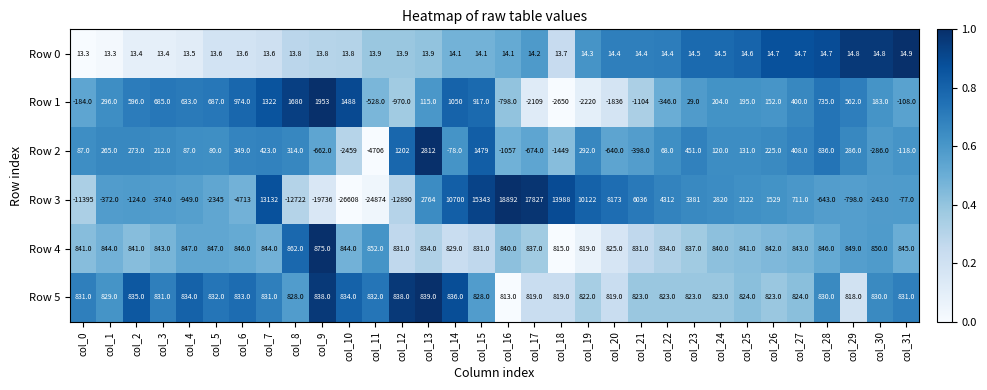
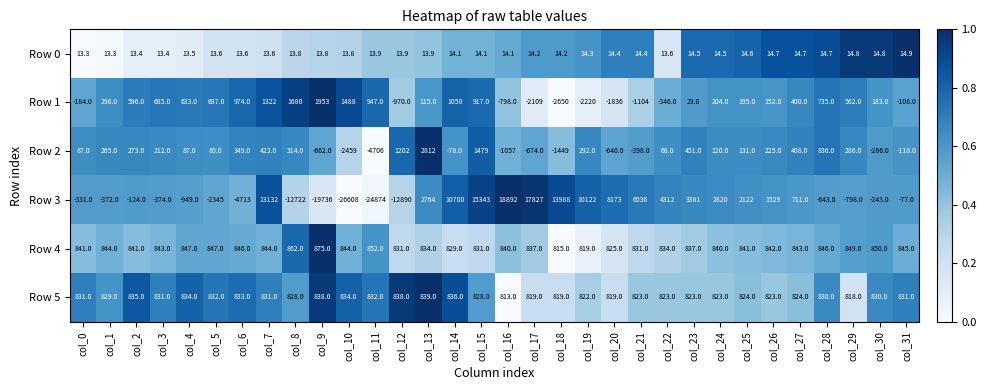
  {
    "Row 0": {
      "col_0": 13.3,
      "col_1": 13.3,
      "col_2": 13.4,
      "col_3": 13.4,
      "col_4": 13.5,
      "col_5": 13.6,
      "col_6": 13.6,
      "col_7": 13.6,
      "col_8": 13.8,
      "col_9": 13.8,
      "col_10": 13.8,
      "col_11": 13.9,
      "col_12": 13.9,
      "col_13": 13.9,
      "col_14": 14.1,
      "col_15": 14.1,
      "col_16": 14.1,
      "col_17": 14.2,
-     "col_18": 13.7,
+     "col_18": 14.2,
      "col_19": 14.3,
      "col_20": 14.4,
      "col_21": 14.4,
-     "col_22": 14.4,
+     "col_22": 13.6,
      "col_23": 14.5,
      "col_24": 14.5,
      "col_25": 14.6,
      "col_26": 14.7,
      "col_27": 14.7,
      "col_28": 14.7,
      "col_29": 14.8,
      "col_30": 14.8,
      "col_31": 14.9
    },
    "Row 1": {
      "col_0": -184.0,
      "col_1": 296.0,
      "col_2": 596.0,
      "col_3": 685.0,
      "col_4": 633.0,
      "col_5": 687.0,
      "col_6": 974.0,
      "col_7": 1322,
      "col_8": 1680,
      "col_9": 1953,
      "col_10": 1488,
-     "col_11": -528.0,
+     "col_11": 947.0,
      "col_12": -970.0,
      "col_13": 115.0,
      "col_14": 1050,
      "col_15": 917.0,
      "col_16": -798.0,
      "col_17": -2109,
      "col_18": -2650,
      "col_19": -2220,
      "col_20": -1836,
      "col_21": -1104,
      "col_22": -346.0,
      "col_23": 29.0,
      "col_24": 204.0,
      "col_25": 195.0,
      "col_26": 152.0,
      "col_27": 400.0,
      "col_28": 735.0,
      "col_29": 562.0,
      "col_30": 183.0,
      "col_31": -108.0
    },
    "Row 2": {
      "col_0": 87.0,
      "col_1": 265.0,
      "col_2": 273.0,
      "col_3": 212.0,
      "col_4": 87.0,
      "col_5": 80.0,
      "col_6": 349.0,
      "col_7": 423.0,
      "col_8": 314.0,
      "col_9": -662.0,
      "col_10": -2459,
      "col_11": -4706,
      "col_12": 1202,
      "col_13": 2812,
      "col_14": -78.0,
      "col_15": 1479,
      "col_16": -1057,
      "col_17": -674.0,
      "col_18": -1449,
      "col_19": 292.0,
      "col_20": -640.0,
      "col_21": -398.0,
      "col_22": 68.0,
      "col_23": 451.0,
      "col_24": 120.0,
      "col_25": 131.0,
      "col_26": 225.0,
      "col_27": 408.0,
      "col_28": 836.0,
      "col_29": 286.0,
      "col_30": -286.0,
      "col_31": -118.0
    },
    "Row 3": {
-     "col_0": -11395,
+     "col_0": -331.0,
      "col_1": -372.0,
      "col_2": -124.0,
      "col_3": -374.0,
      "col_4": -949.0,
      "col_5": -2345,
      "col_6": -4713,
      "col_7": 13132,
      "col_8": -12722,
      "col_9": -19736,
      "col_10": -26608,
      "col_11": -24874,
      "col_12": -12890,
      "col_13": 2764,
      "col_14": 10700,
      "col_15": 15343,
      "col_16": 18892,
      "col_17": 17827,
      "col_18": 13988,
      "col_19": 10122,
      "col_20": 8173,
      "col_21": 6036,
      "col_22": 4312,
      "col_23": 3381,
      "col_24": 2820,
      "col_25": 2122,
      "col_26": 1529,
      "col_27": 711.0,
      "col_28": -643.0,
      "col_29": -798.0,
      "col_30": -243.0,
      "col_31": -77.0
    },
    "Row 4": {
      "col_0": 841.0,
      "col_1": 844.0,
      "col_2": 841.0,
      "col_3": 843.0,
      "col_4": 847.0,
      "col_5": 847.0,
      "col_6": 846.0,
      "col_7": 844.0,
      "col_8": 862.0,
      "col_9": 875.0,
      "col_10": 844.0,
      "col_11": 852.0,
      "col_12": 831.0,
      "col_13": 834.0,
      "col_14": 829.0,
      "col_15": 831.0,
      "col_16": 840.0,
      "col_17": 837.0,
      "col_18": 815.0,
      "col_19": 819.0,
      "col_20": 825.0,
      "col_21": 831.0,
      "col_22": 834.0,
      "col_23": 837.0,
      "col_24": 840.0,
      "col_25": 841.0,
      "col_26": 842.0,
      "col_27": 843.0,
      "col_28": 846.0,
      "col_29": 849.0,
      "col_30": 850.0,
      "col_31": 845.0
    },
    "Row 5": {
      "col_0": 831.0,
      "col_1": 829.0,
      "col_2": 835.0,
      "col_3": 831.0,
      "col_4": 834.0,
      "col_5": 832.0,
      "col_6": 833.0,
      "col_7": 831.0,
      "col_8": 828.0,
      "col_9": 838.0,
      "col_10": 834.0,
      "col_11": 832.0,
      "col_12": 838.0,
      "col_13": 839.0,
      "col_14": 836.0,
      "col_15": 828.0,
      "col_16": 813.0,
      "col_17": 819.0,
      "col_18": 819.0,
      "col_19": 822.0,
      "col_20": 819.0,
      "col_21": 823.0,
      "col_22": 823.0,
      "col_23": 823.0,
      "col_24": 823.0,
      "col_25": 824.0,
      "col_26": 823.0,
      "col_27": 824.0,
      "col_28": 830.0,
      "col_29": 818.0,
      "col_30": 830.0,
      "col_31": 831.0
    }
  }
